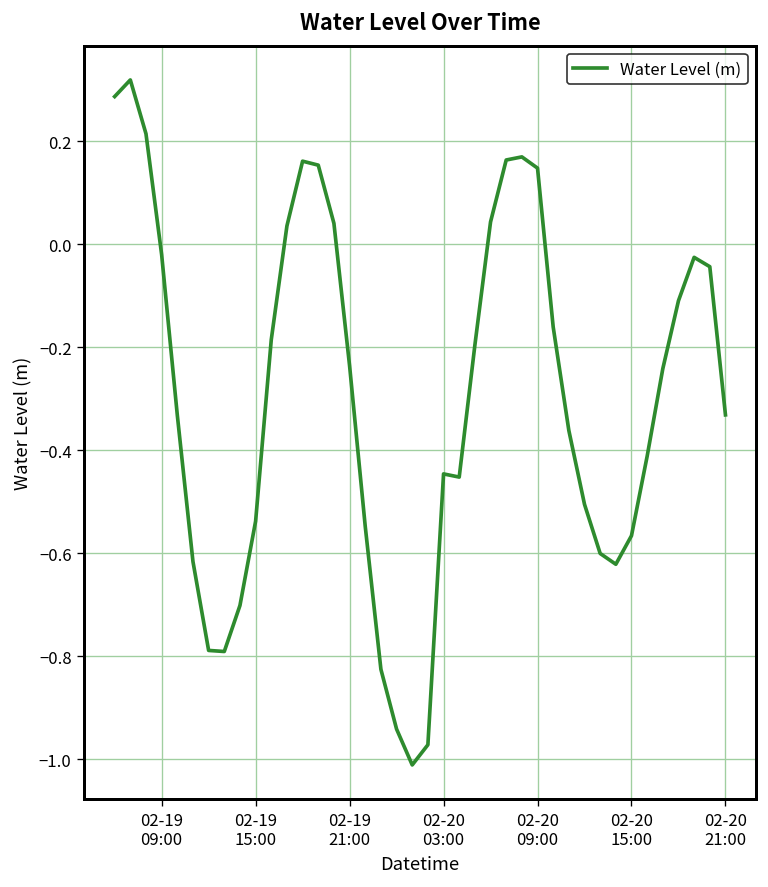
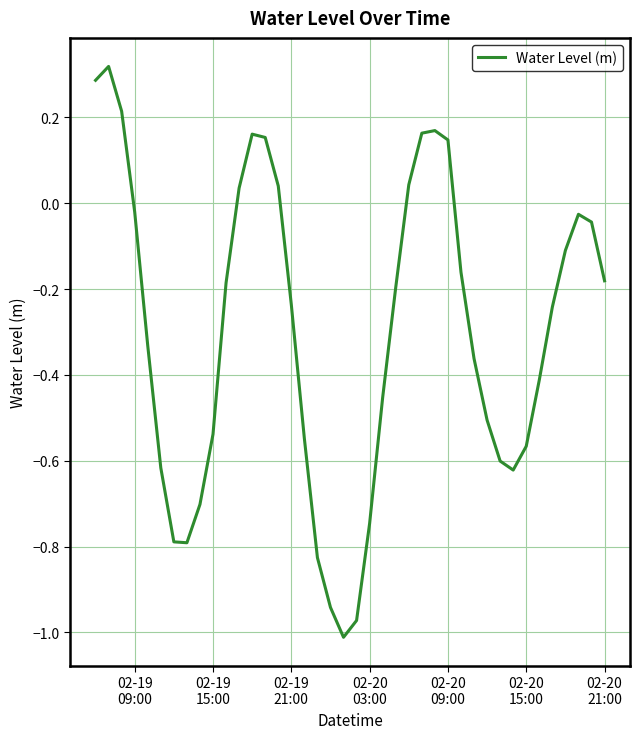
  {
    "02-19 09:00": -0.02,
    "02-19 15:00": -0.54,
    "02-19 21:00": -0.24,
-   "02-20 03:00": -0.45,
+   "02-20 03:00": -0.75,
    "02-20 09:00": 0.15,
    "02-20 15:00": -0.57,
-   "02-20 21:00": -0.33
+   "02-20 21:00": -0.18
  }
